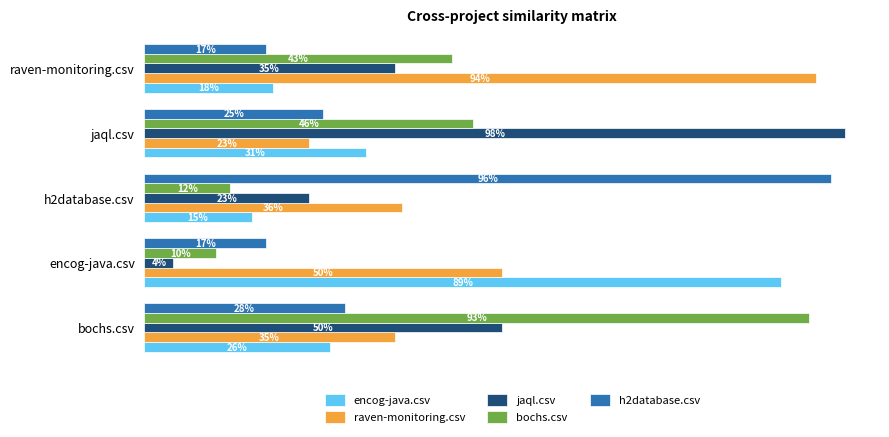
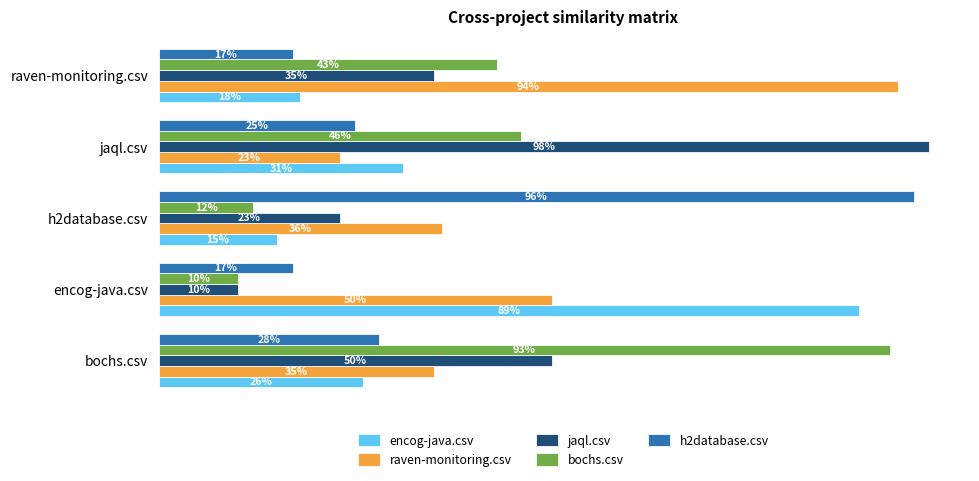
  {
    "encog-java.csv": {
      "raven-monitoring.csv": "18%",
      "jaql.csv": "31%",
      "h2database.csv": "15%",
      "encog-java.csv": "89%",
      "bochs.csv": "26%"
    },
    "raven-monitoring.csv": {
      "raven-monitoring.csv": "94%",
      "jaql.csv": "23%",
      "h2database.csv": "36%",
      "encog-java.csv": "50%",
      "bochs.csv": "35%"
    },
    "jaql.csv": {
      "raven-monitoring.csv": "35%",
      "jaql.csv": "98%",
      "h2database.csv": "23%",
-     "encog-java.csv": "4%",
+     "encog-java.csv": "10%",
      "bochs.csv": "50%"
    },
    "bochs.csv": {
      "raven-monitoring.csv": "43%",
      "jaql.csv": "46%",
      "h2database.csv": "12%",
      "encog-java.csv": "10%",
      "bochs.csv": "93%"
    },
    "h2database.csv": {
      "raven-monitoring.csv": "17%",
      "jaql.csv": "25%",
      "h2database.csv": "96%",
      "encog-java.csv": "17%",
      "bochs.csv": "28%"
    }
  }
